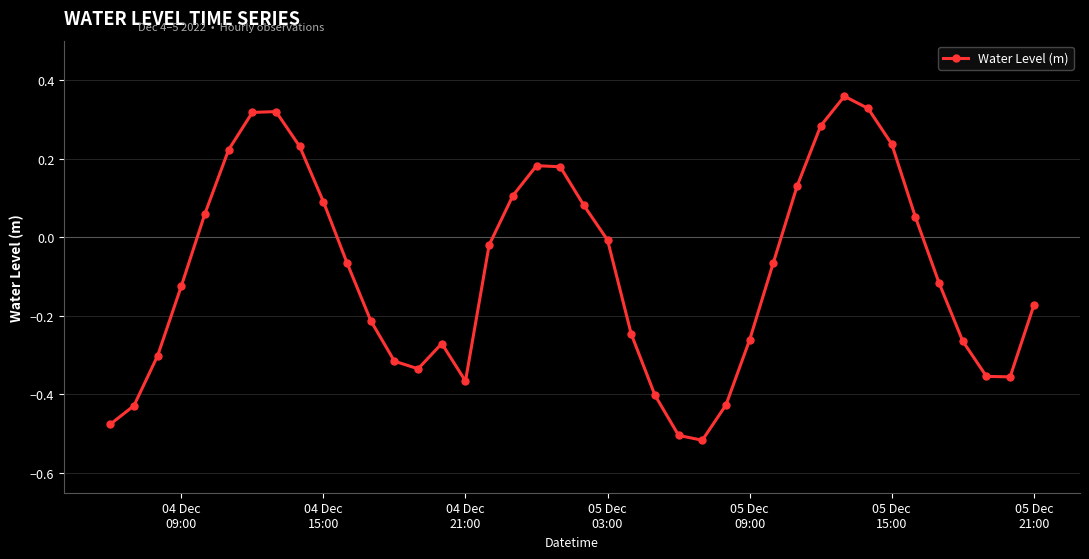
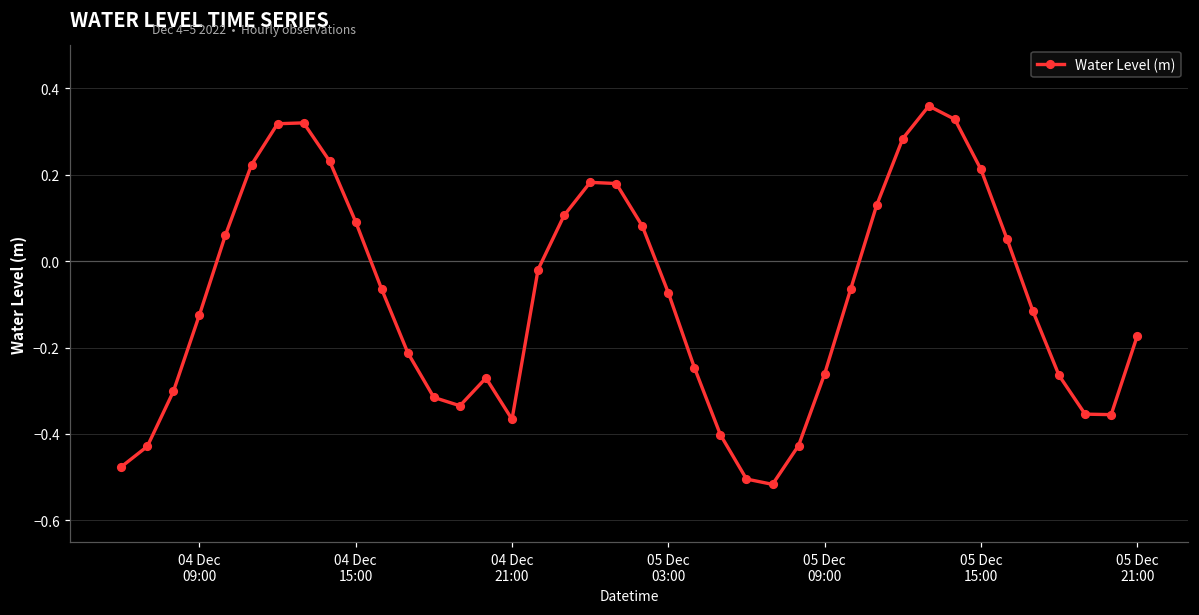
  {
    "04 Dec 09:00": -0.12,
    "04 Dec 15:00": 0.09,
    "04 Dec 21:00": -0.37,
-   "05 Dec 03:00": -0.01,
+   "05 Dec 03:00": -0.07,
    "05 Dec 09:00": -0.26,
-   "05 Dec 15:00": 0.24,
+   "05 Dec 15:00": 0.21,
    "05 Dec 21:00": -0.17
  }
